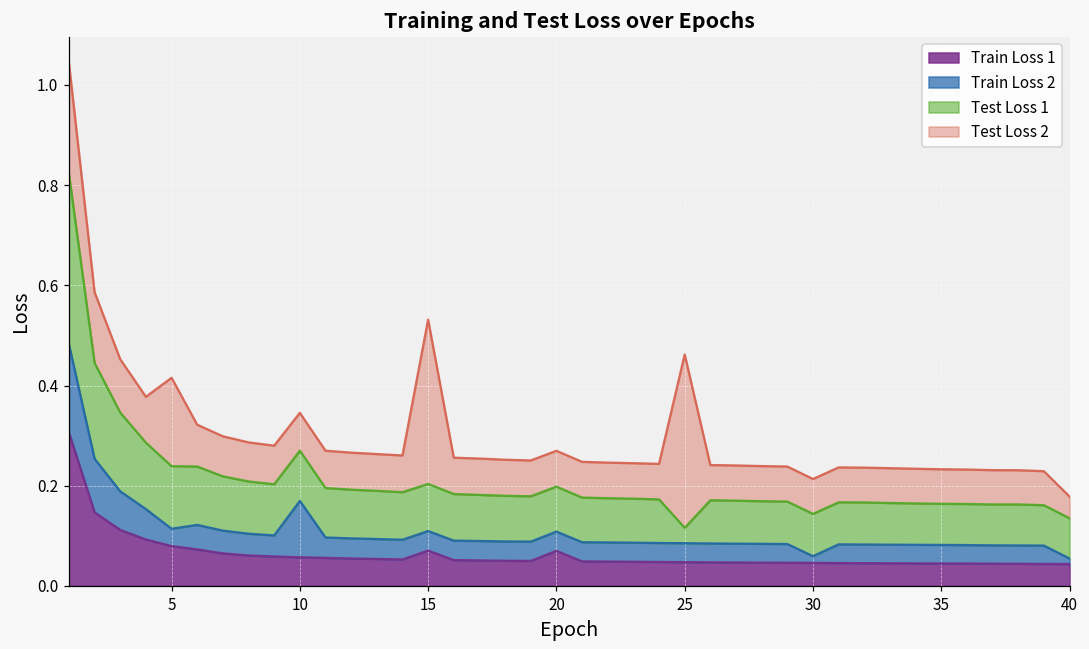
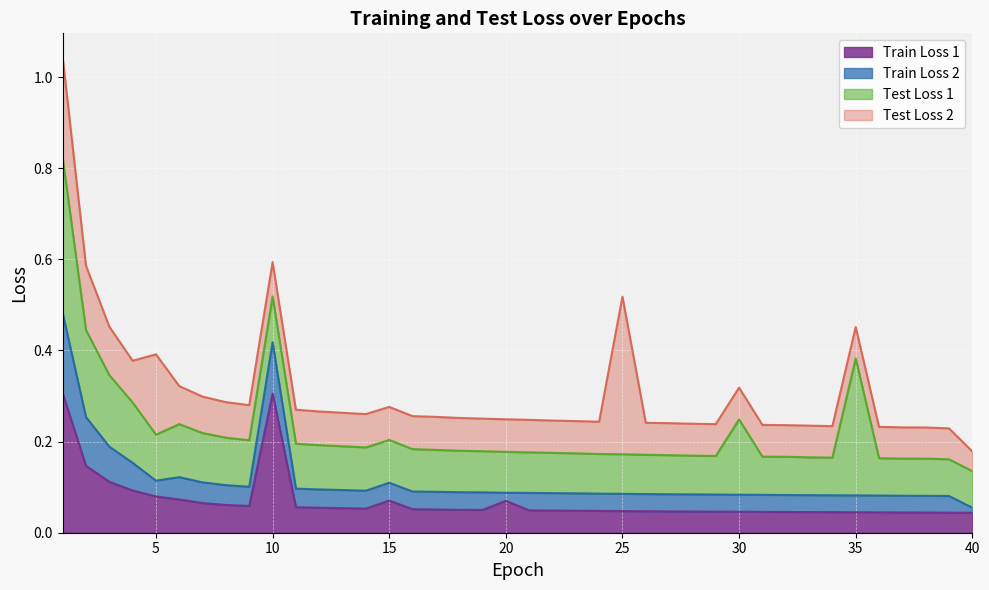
  {
    "Train Loss 1": {
      "5": 0.08,
-     "10": 0.06,
+     "10": 0.31,
      "15": 0.07,
      "20": 0.07,
      "25": 0.05,
      "30": 0.05,
      "35": 0.04,
      "40": 0.04
    },
    "Train Loss 2": {
      "5": 0.03,
      "10": 0.11,
      "15": 0.04,
-     "20": 0.04,
+     "20": 0.02,
      "25": 0.04,
-     "30": 0.01,
+     "30": 0.04,
      "35": 0.04,
      "40": 0.01
    },
    "Test Loss 1": {
-     "5": 0.12,
+     "5": 0.10,
      "10": 0.10,
      "15": 0.09,
      "20": 0.09,
-     "25": 0.03,
-     "30": 0.08,
-     "35": 0.08,
+     "25": 0.09,
+     "30": 0.17,
+     "35": 0.30,
      "40": 0.08
    },
    "Test Loss 2": {
      "5": 0.18,
      "10": 0.08,
-     "15": 0.33,
+     "15": 0.07,
      "20": 0.07,
      "25": 0.35,
      "30": 0.07,
      "35": 0.07,
      "40": 0.04
    }
  }
